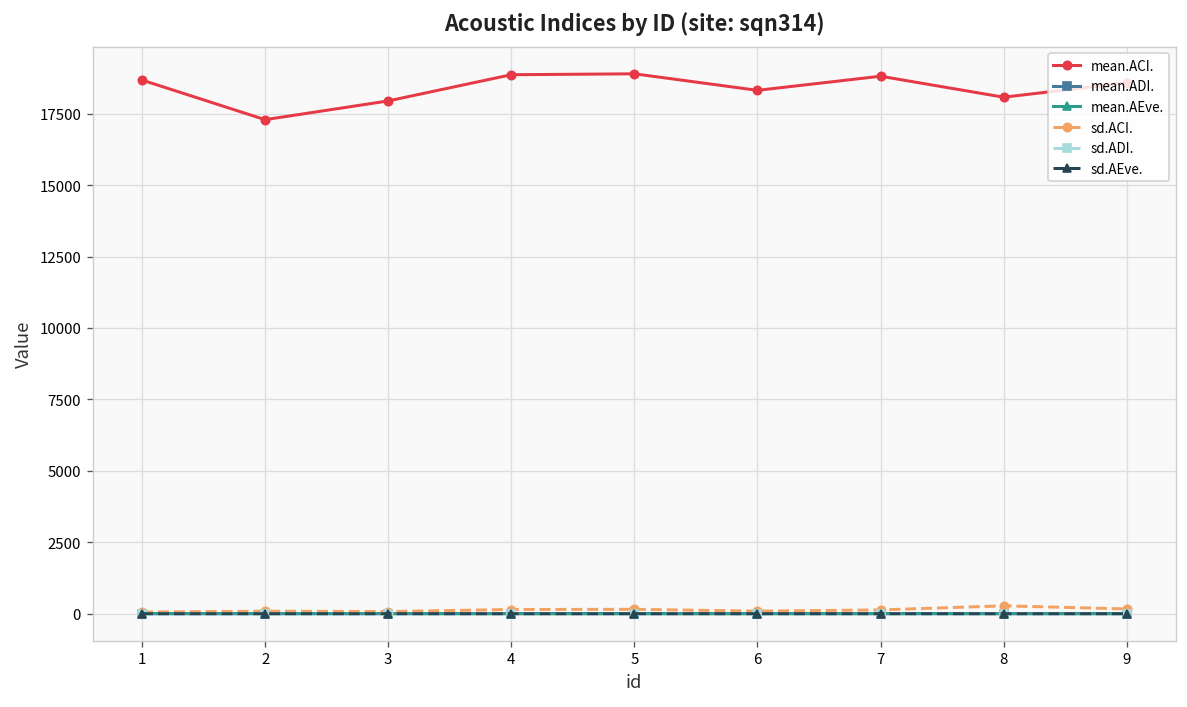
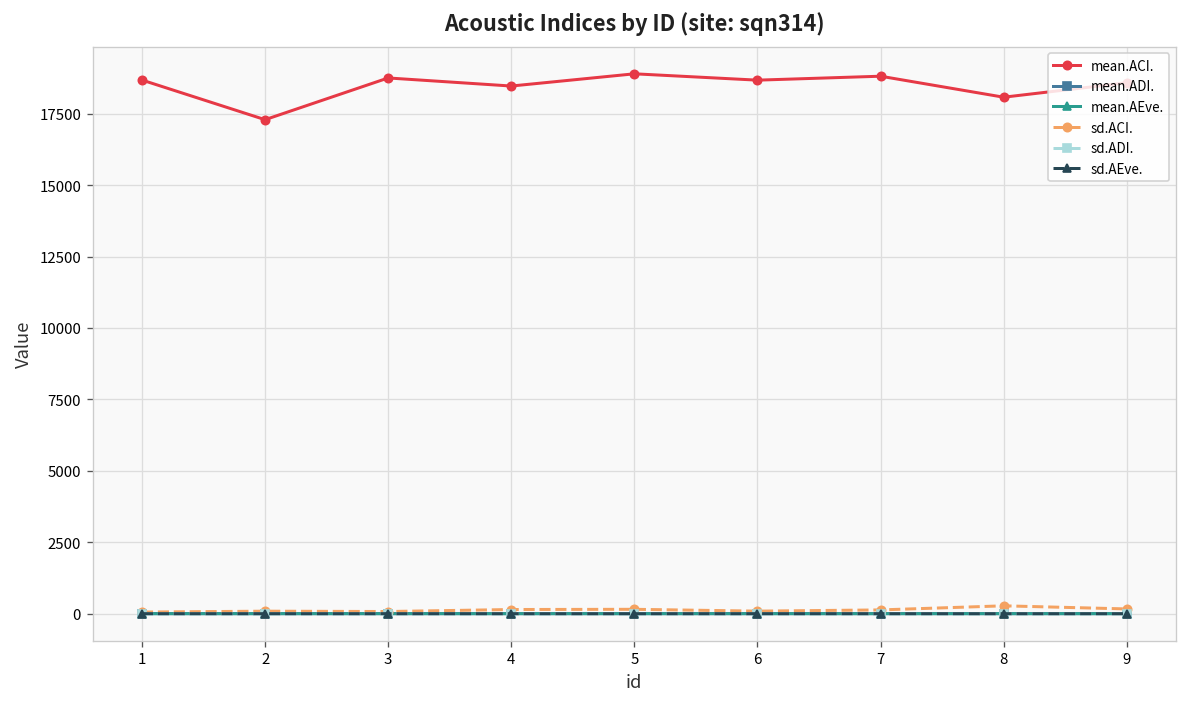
  {
    "mean.ACI.": {
      "1": 18700,
      "2": 17300,
-     "3": 17900,
-     "4": 18900,
+     "3": 18800,
+     "4": 18500,
      "5": 18900,
-     "6": 18300,
+     "6": 18700,
      "7": 18800,
      "8": 18100
    },
    "sd.AEve.": {
      "4": 0,
      "5": 0,
      "7": 0,
      "8": 0,
      "9": 0
    },
    "sd.ACI.": {
      "4": 100,
      "5": 200,
      "7": 100,
      "8": 300,
      "9": 200
    }
  }
